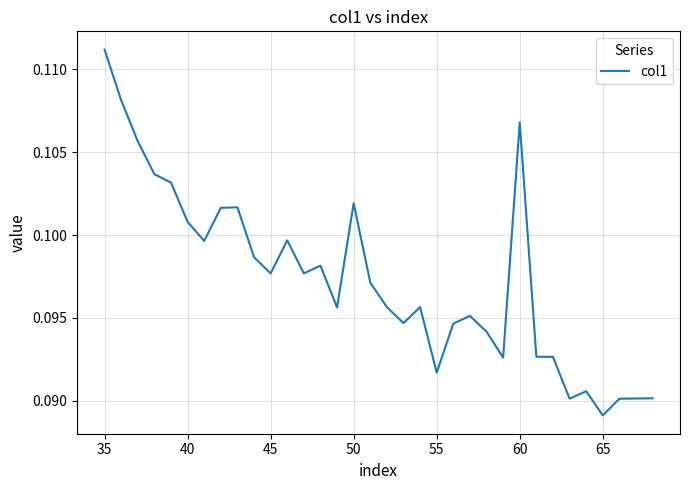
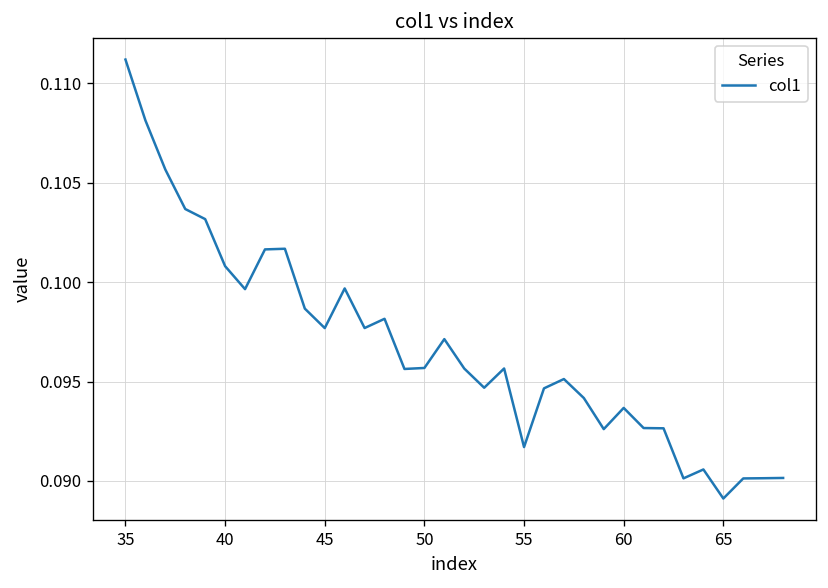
  {
    "35": 0.1112,
    "40": 0.1008,
    "45": 0.0977,
-   "50": 0.1019,
+   "50": 0.0957,
    "55": 0.0917,
-   "60": 0.1068,
+   "60": 0.0937,
    "65": 0.0891
  }
